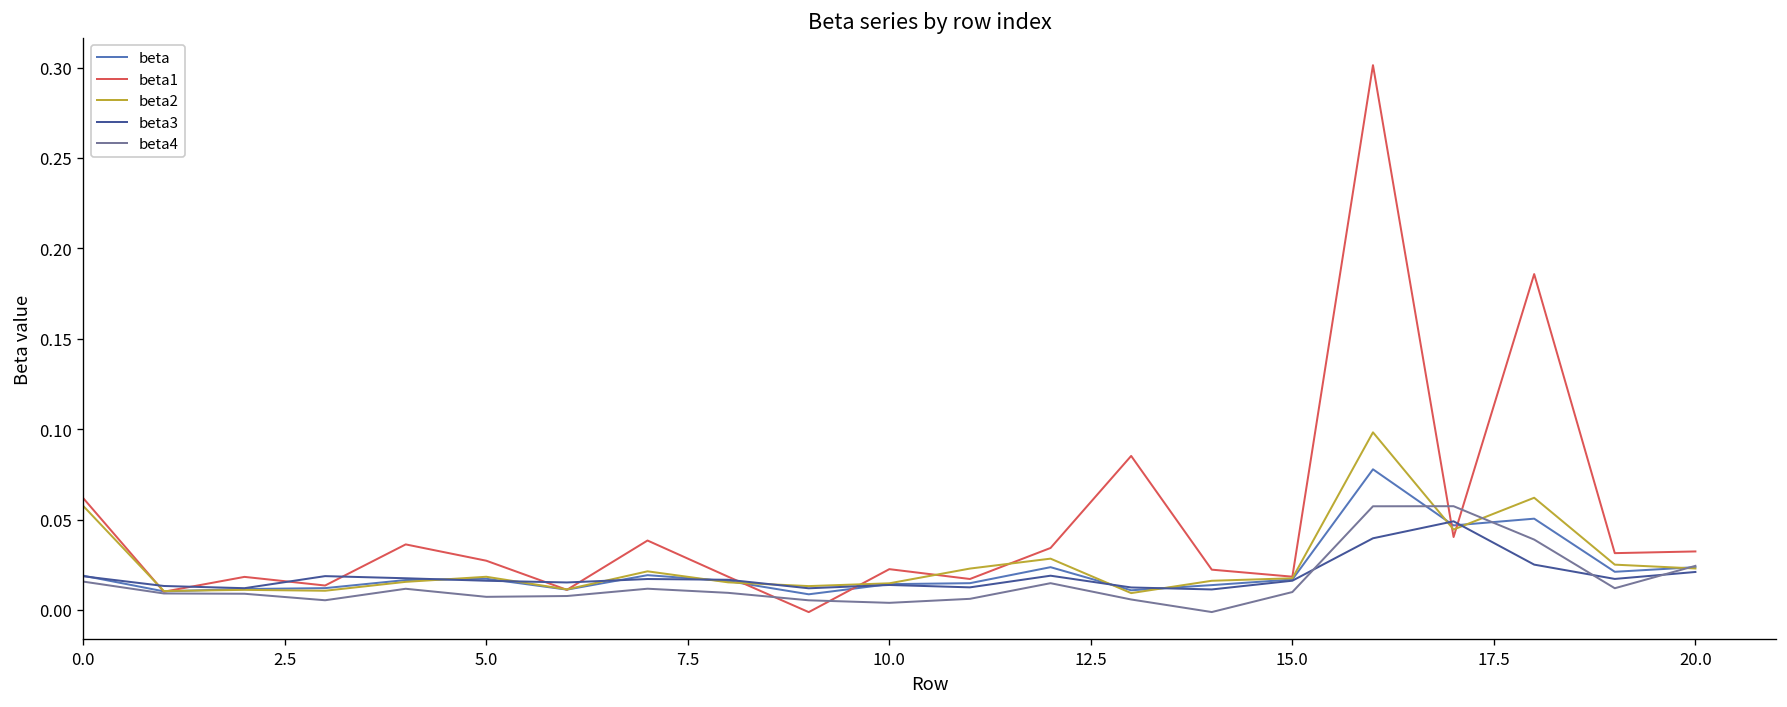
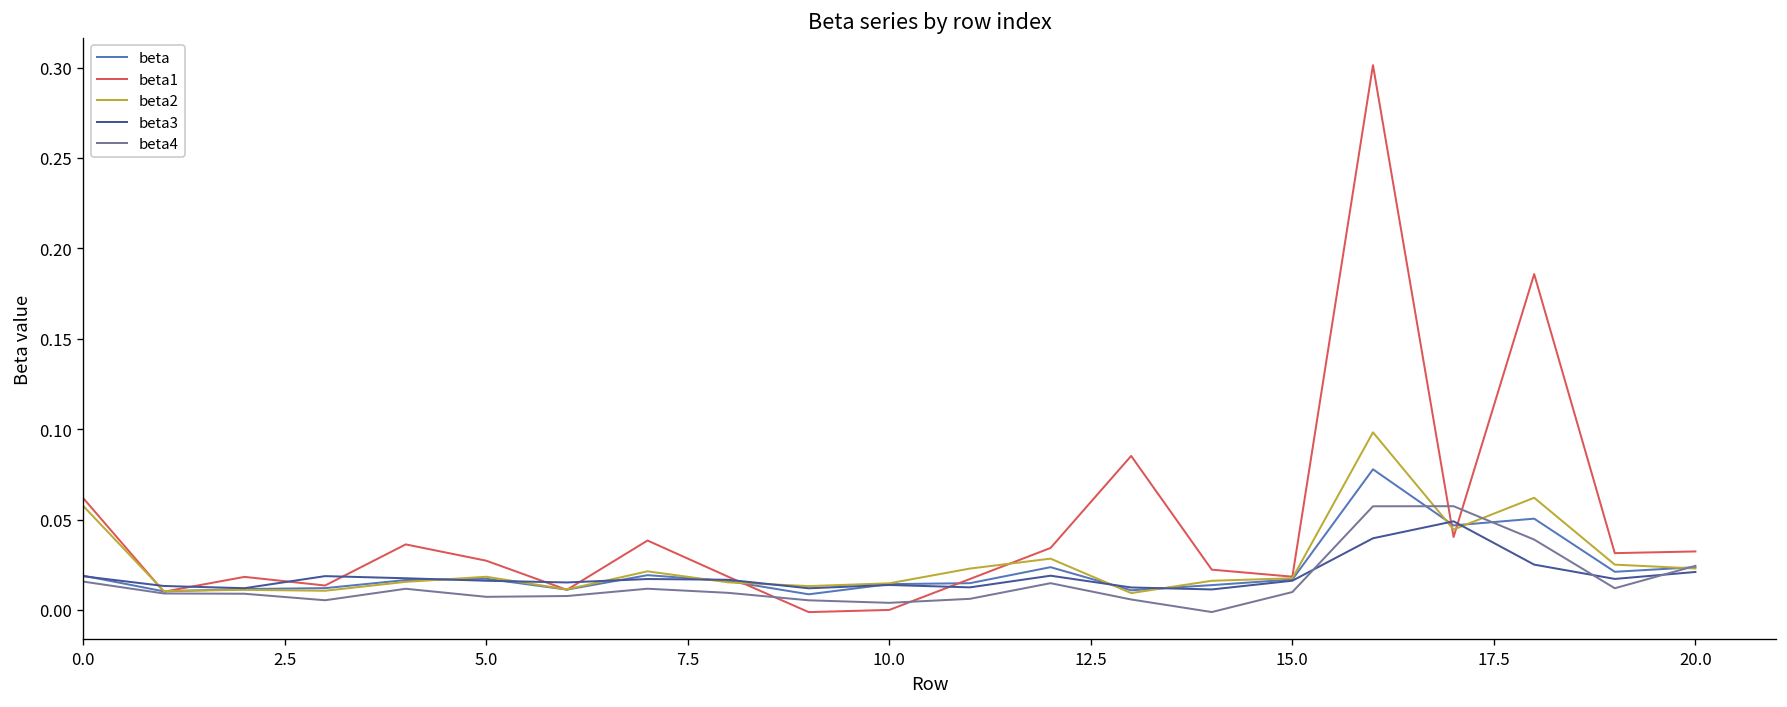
  {
    "beta1": {
      "0.0": 0.062,
      "5.0": 0.027,
-     "10.0": 0.023,
+     "10.0": 0.000,
      "20.0": 0.032
    },
    "beta2": {
      "0.0": 0.058
    }
  }
